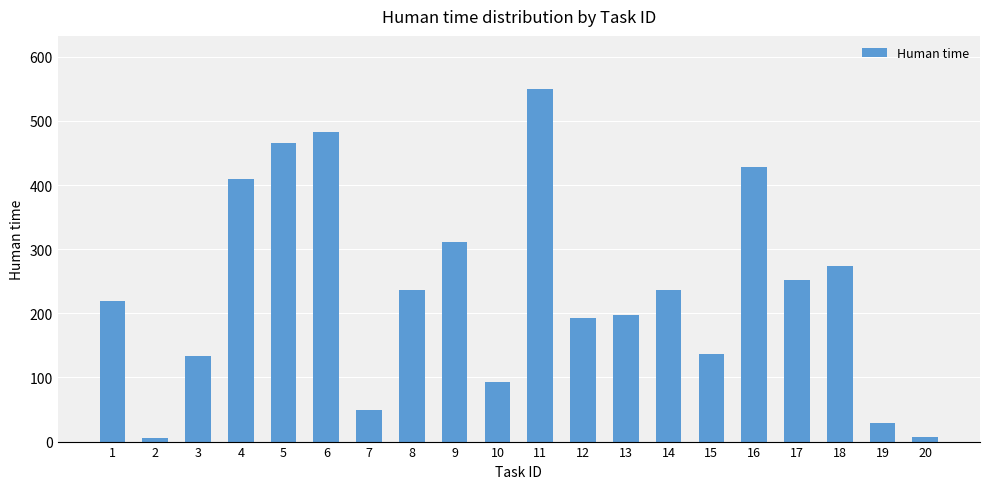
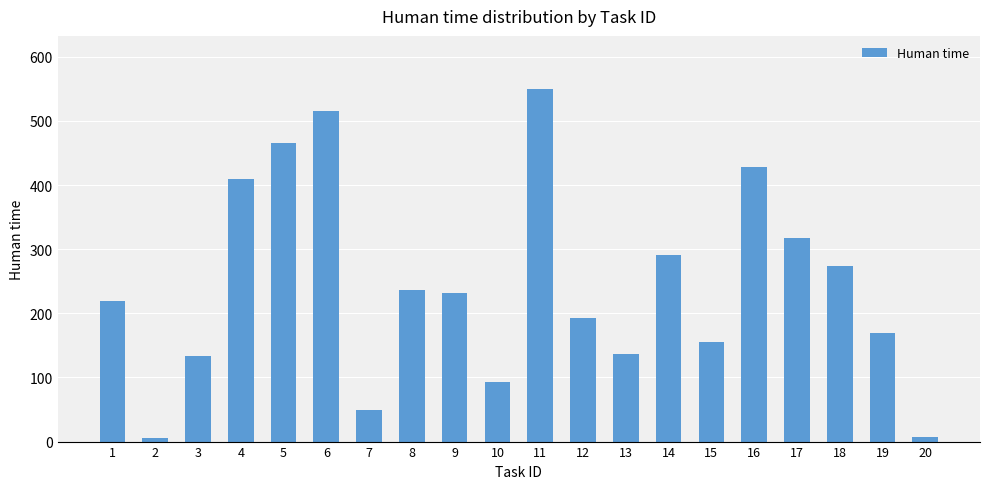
  {
    "1": 220,
    "2": 10,
    "3": 130,
    "4": 410,
    "5": 470,
-   "6": 480,
+   "6": 520,
    "7": 50,
    "8": 240,
-   "9": 310,
+   "9": 230,
    "10": 90,
    "11": 550,
    "12": 190,
-   "13": 200,
-   "14": 240,
-   "15": 140,
+   "13": 140,
+   "14": 290,
+   "15": 160,
    "16": 430,
-   "17": 250,
+   "17": 320,
    "18": 270,
-   "19": 30,
+   "19": 170,
    "20": 10
  }
